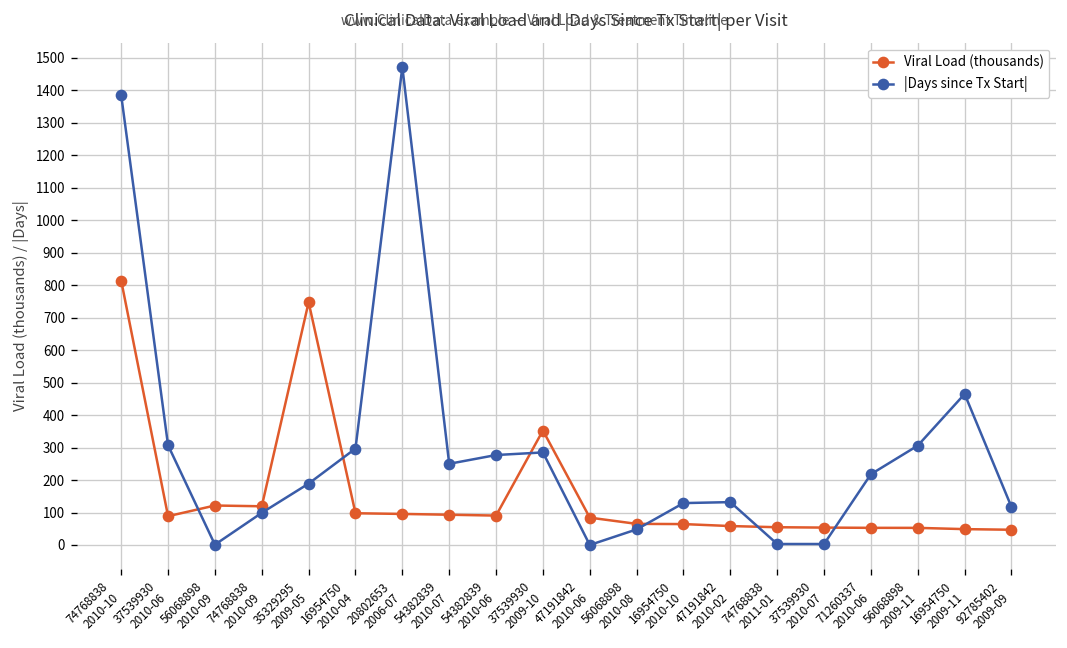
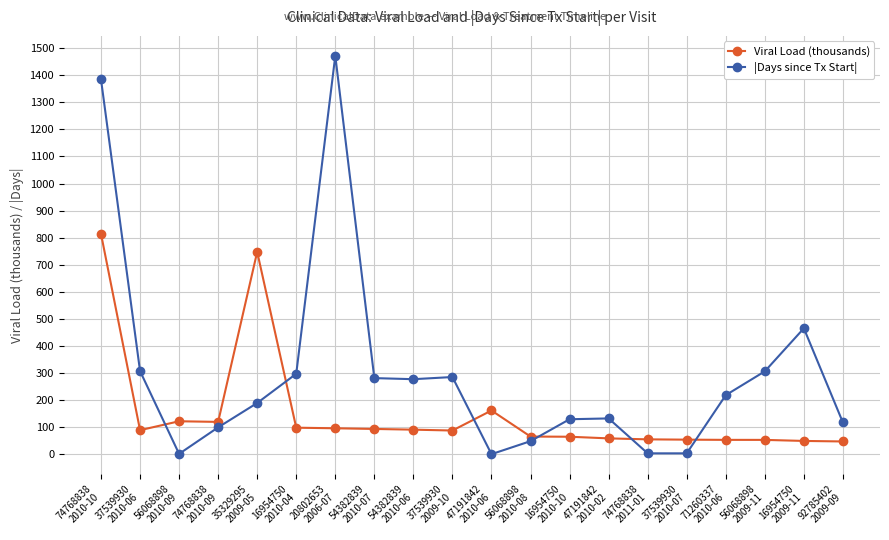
  {
    "Viral Load (thousands)": {
      "74768838 2010-10": 810,
      "37539930 2010-06": 90,
      "56068898 2010-09": 120,
      "74768838 2010-09": 120,
      "35329295 2009-05": 750,
      "16954750 2010-04": 100,
      "20802653 2006-07": 100,
      "54382839 2010-07": 90,
      "54382839 2010-06": 90,
-     "37539930 2009-10": 350,
-     "47191842 2010-06": 80,
+     "37539930 2009-10": 90,
+     "47191842 2010-06": 160,
      "56068898 2010-08": 70,
      "16954750 2010-10": 60,
      "47191842 2010-02": 60,
      "74768838 2011-01": 50,
      "37539930 2010-07": 50,
      "71260337 2010-06": 50,
      "56068898 2009-11": 50,
      "16954750 2009-11": 50,
      "92785402 2009-09": 50
    },
    "|Days since Tx Start|": {
      "74768838 2010-10": 1390,
      "37539930 2010-06": 310,
      "56068898 2010-09": 0,
      "74768838 2010-09": 100,
      "35329295 2009-05": 190,
      "16954750 2010-04": 300,
      "20802653 2006-07": 1470,
-     "54382839 2010-07": 250,
+     "54382839 2010-07": 280,
      "54382839 2010-06": 280,
      "37539930 2009-10": 290,
      "47191842 2010-06": 0,
      "56068898 2010-08": 50,
      "16954750 2010-10": 130,
      "47191842 2010-02": 130,
      "74768838 2011-01": 0,
      "37539930 2010-07": 0,
      "71260337 2010-06": 220,
      "56068898 2009-11": 310,
      "16954750 2009-11": 470,
      "92785402 2009-09": 120
    }
  }
